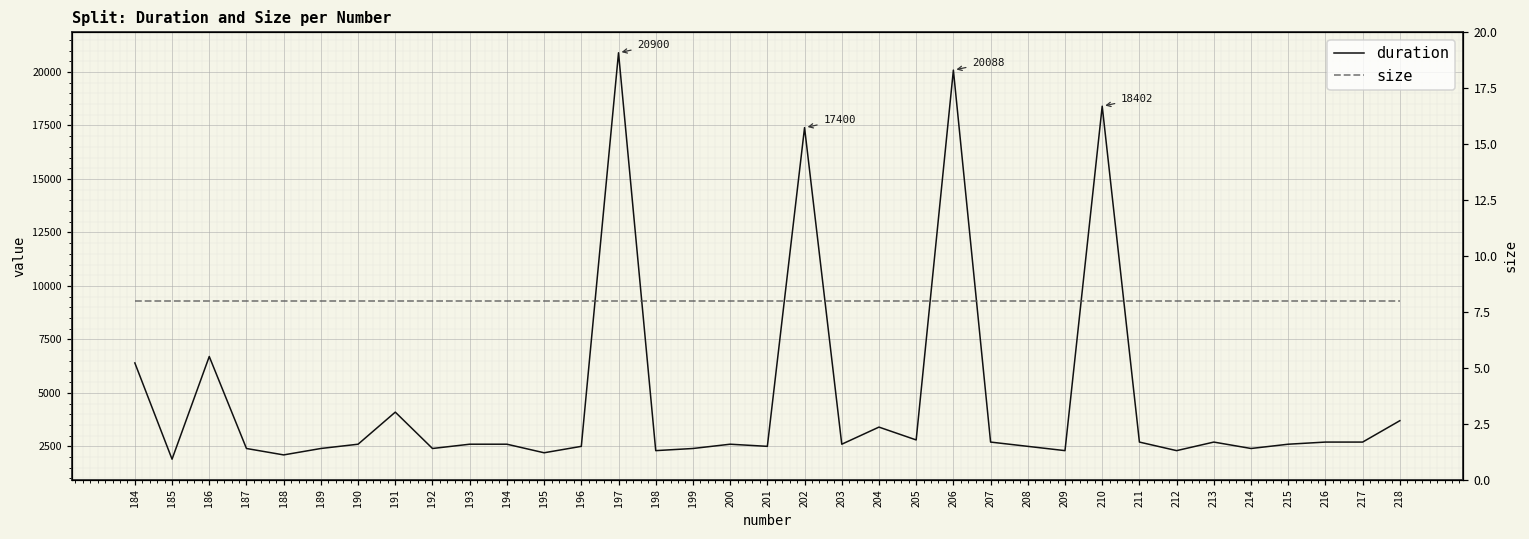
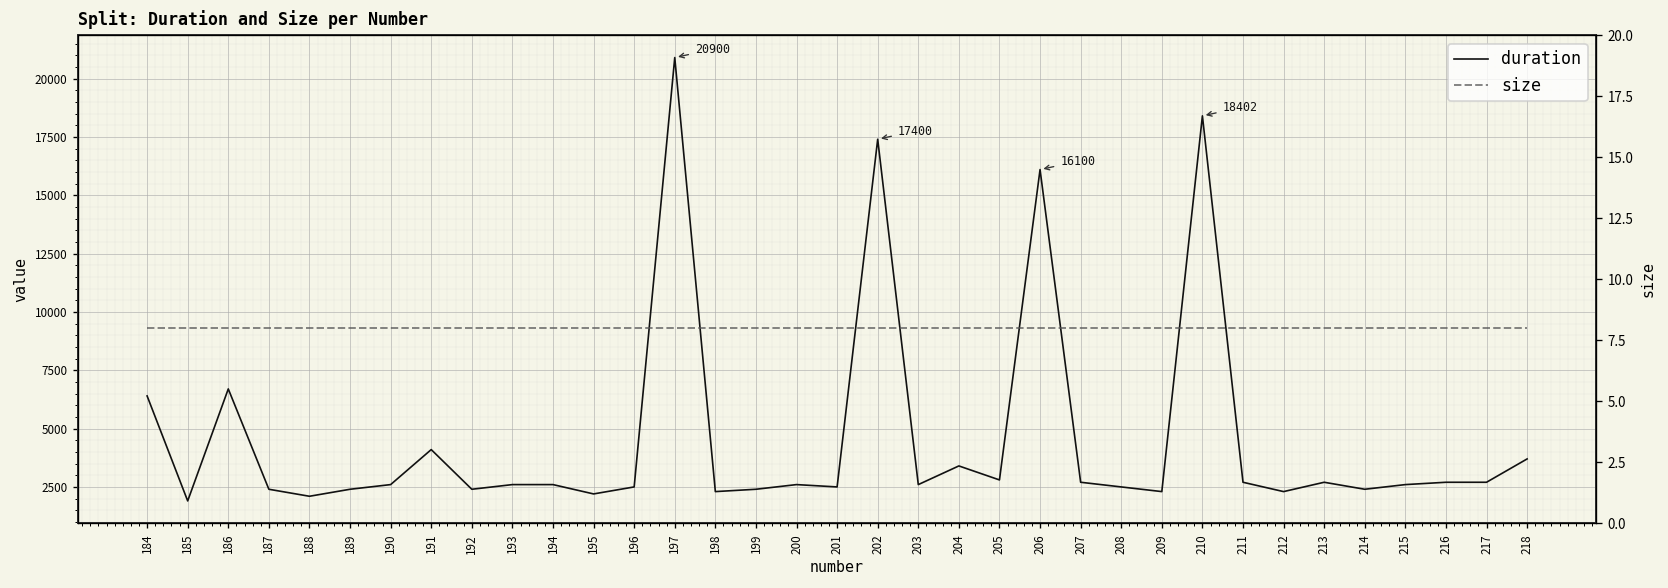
  {
    "duration": {
      "197": 20900,
      "202": 17400,
-     "206": 20088,
+     "206": 16100,
      "210": 18402
    }
  }
